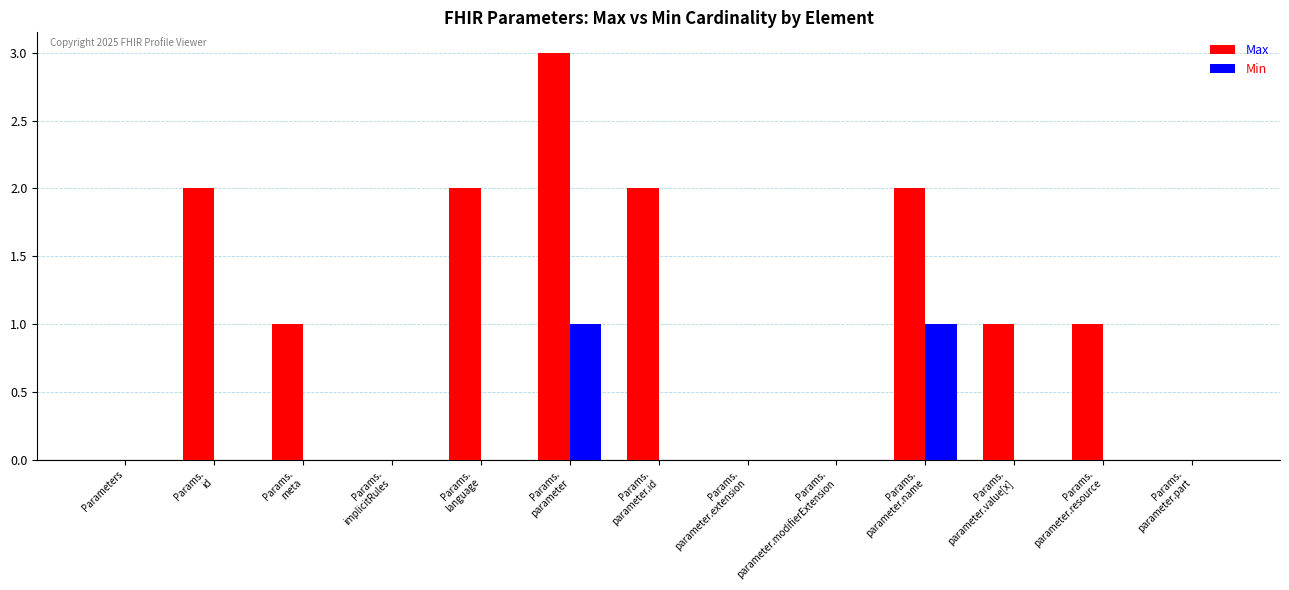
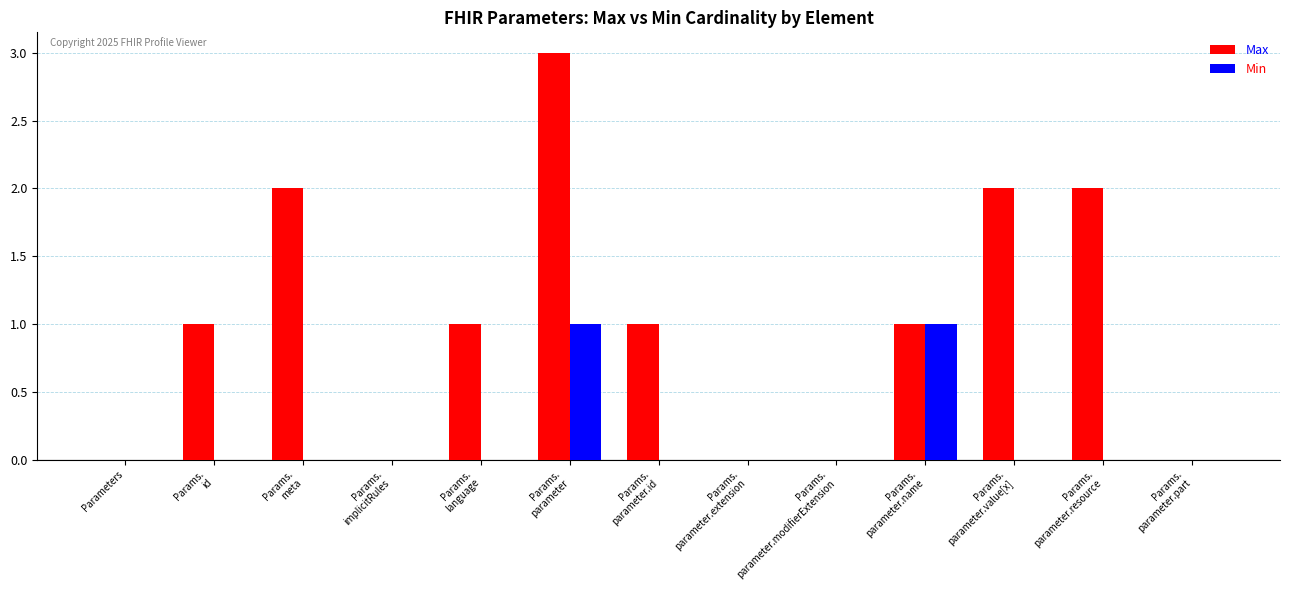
  {
    "Max": {
      "Parameters": 0,
-     "Params. id": 2,
-     "Params. meta": 1,
+     "Params. id": 1,
+     "Params. meta": 2,
      "Params. implicitRules": 0,
-     "Params. language": 2,
+     "Params. language": 1,
      "Params. parameter": 3,
-     "Params. parameter.id": 2,
+     "Params. parameter.id": 1,
      "Params. parameter.extension": 0,
      "Params. parameter.modifierExtension": 0,
-     "Params. parameter.name": 2,
-     "Params. parameter.value[x]": 1,
-     "Params. parameter.resource": 1,
+     "Params. parameter.name": 1,
+     "Params. parameter.value[x]": 2,
+     "Params. parameter.resource": 2,
      "Params. parameter.part": 0
    },
    "Min": {
      "Parameters": 0,
      "Params. id": 0,
      "Params. meta": 0,
      "Params. implicitRules": 0,
      "Params. language": 0,
      "Params. parameter": 1,
      "Params. parameter.id": 0,
      "Params. parameter.extension": 0,
      "Params. parameter.modifierExtension": 0,
      "Params. parameter.name": 1,
      "Params. parameter.value[x]": 0,
      "Params. parameter.resource": 0,
      "Params. parameter.part": 0
    }
  }
